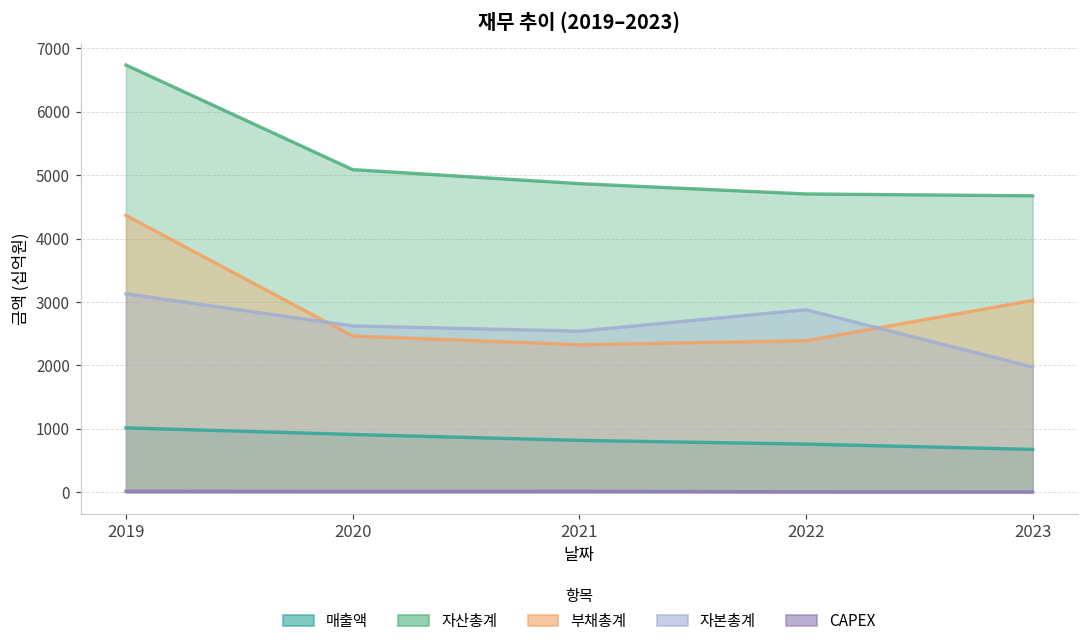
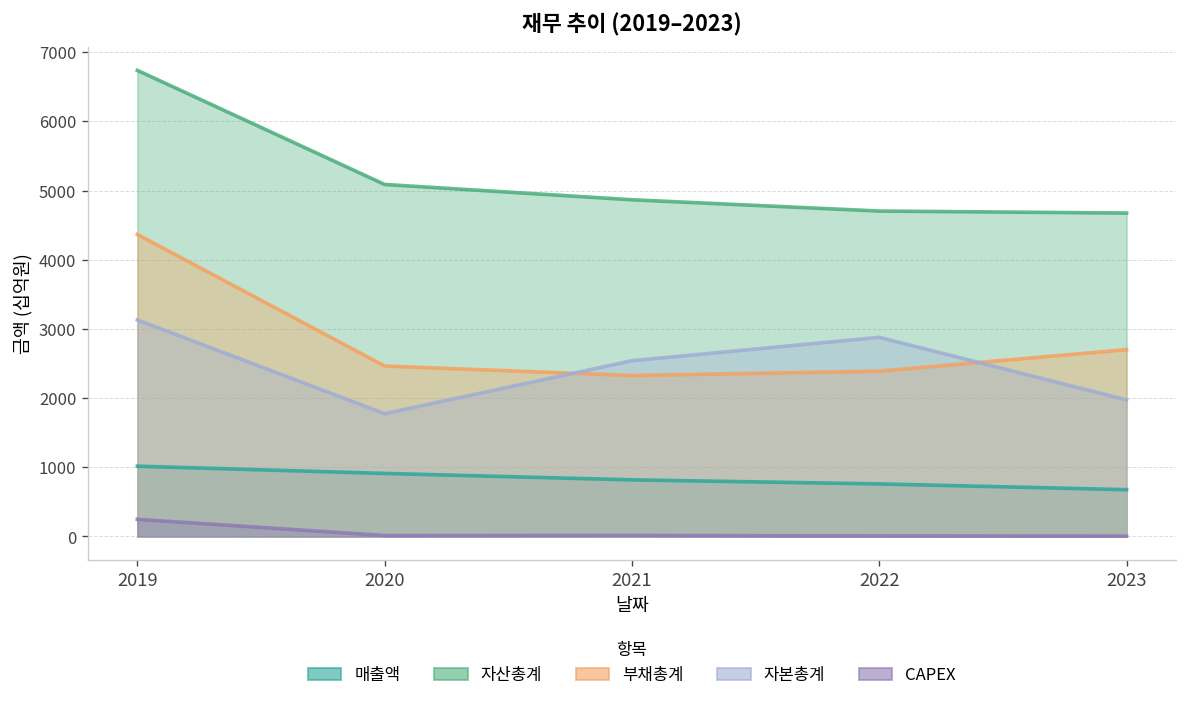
  {
    "부채총계": {
      "2019": 4400,
      "2020": 2500,
      "2021": 2300,
      "2022": 2400,
-     "2023": 3000
+     "2023": 2700
    },
    "자본총계": {
      "2019": 3100,
-     "2020": 2600,
+     "2020": 1800,
      "2021": 2500,
      "2022": 2900,
      "2023": 2000
    },
    "CAPEX": {
-     "2019": 0,
+     "2019": 200,
      "2020": 0,
      "2021": 0,
      "2022": 0,
      "2023": 0
    }
  }
